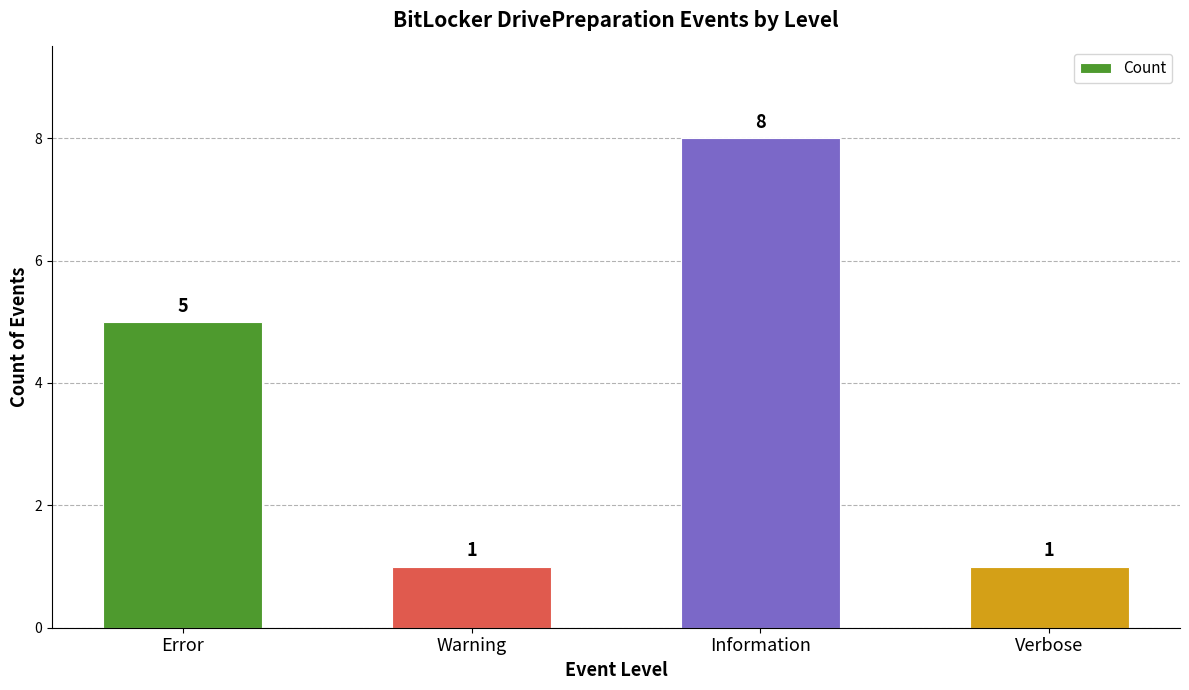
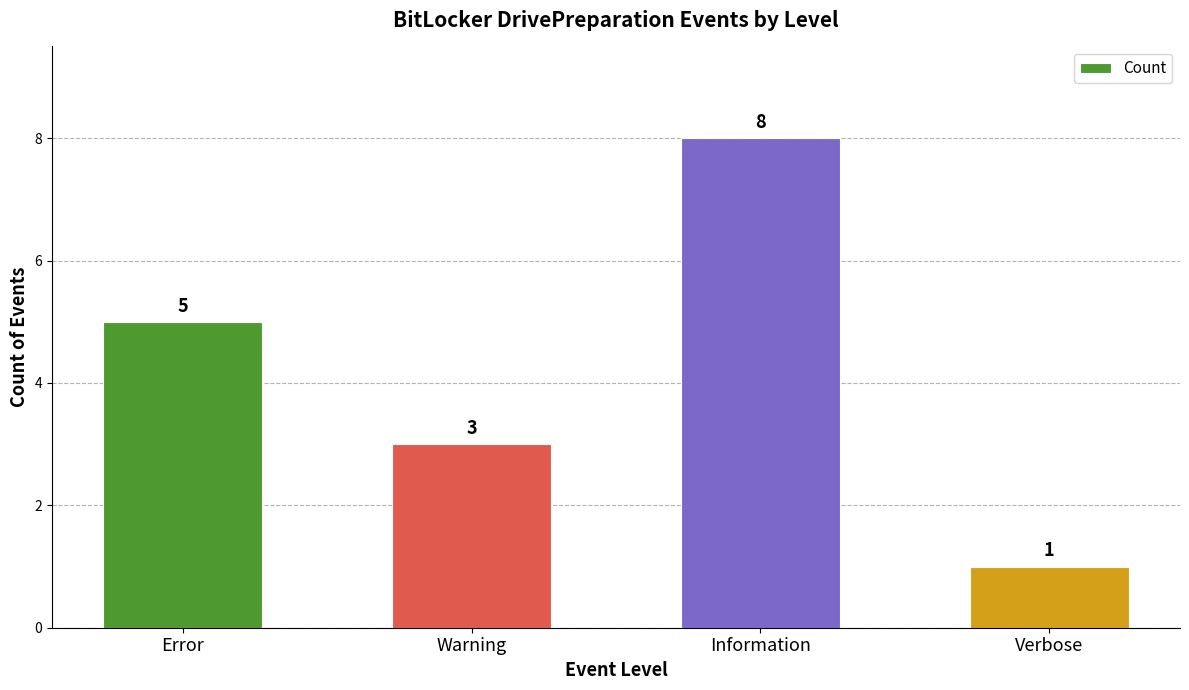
  {
    "Error": 5,
-   "Warning": 1,
+   "Warning": 3,
    "Information": 8,
    "Verbose": 1
  }
